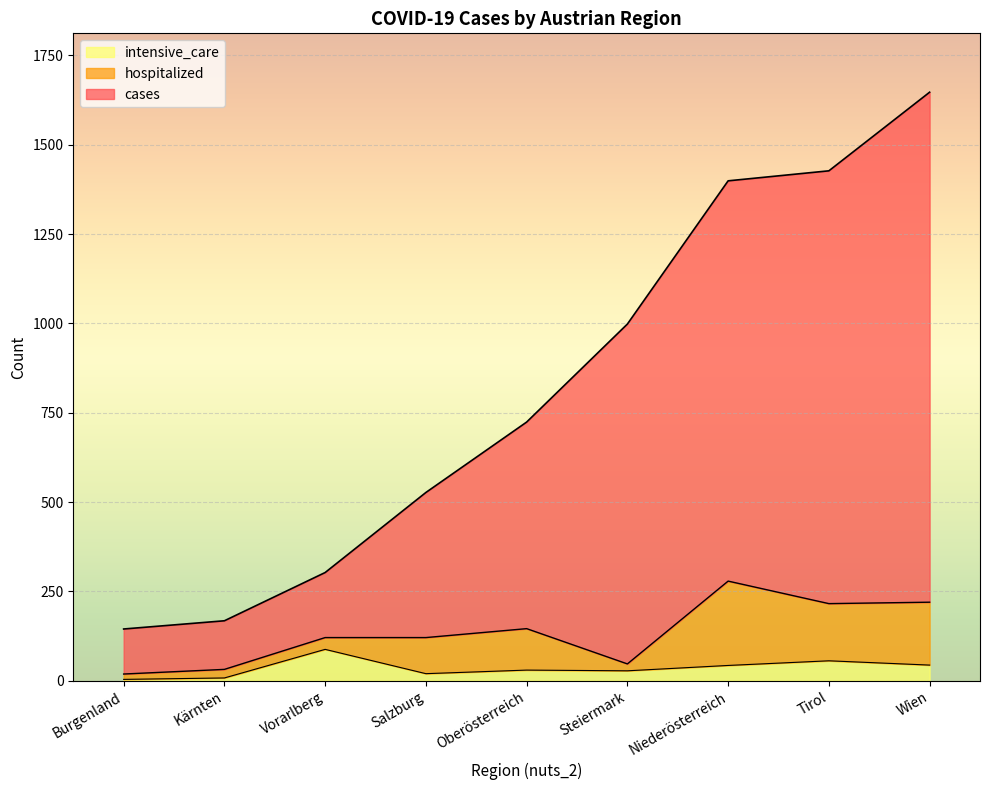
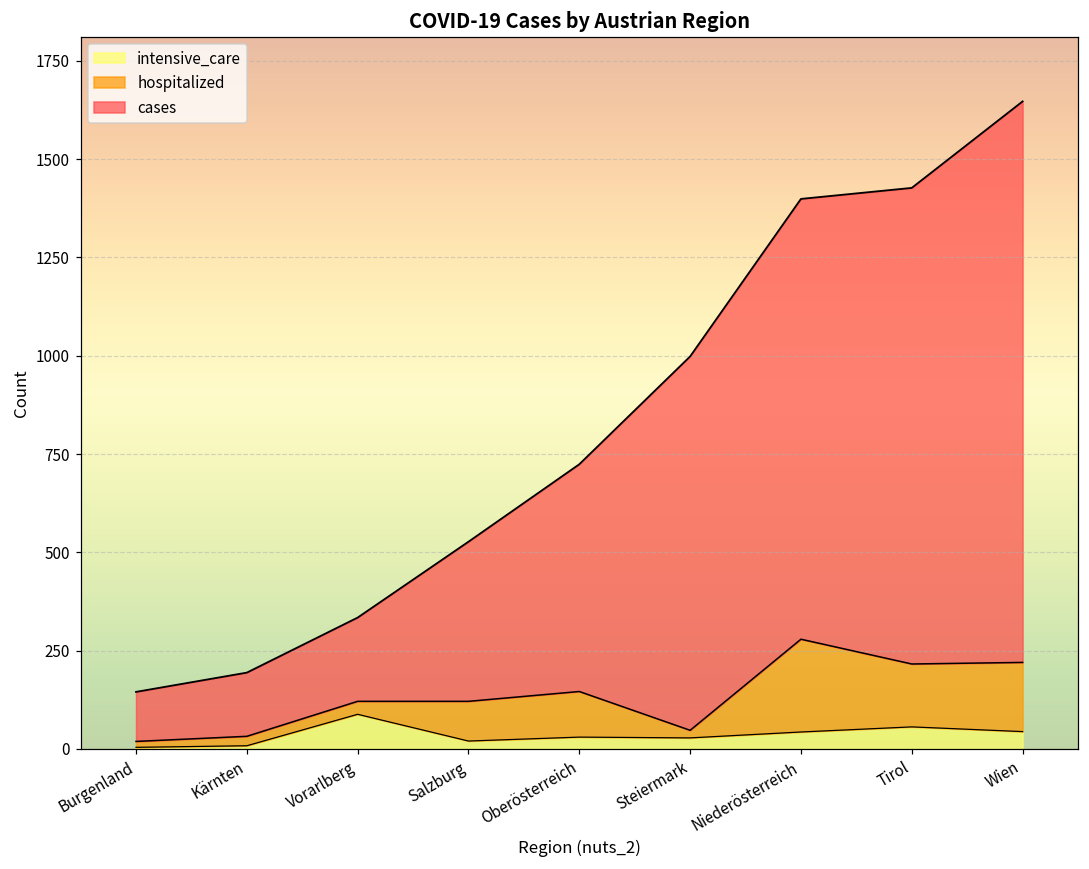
  {
    "intensive_care": {
      "Burgenland": 0,
      "Kärnten": 10,
      "Vorarlberg": 90,
      "Salzburg": 20,
      "Oberösterreich": 30,
      "Steiermark": 30,
      "Niederösterreich": 40,
      "Tirol": 60,
      "Wien": 40
    },
    "hospitalized": {
      "Burgenland": 20,
      "Kärnten": 20,
      "Vorarlberg": 30,
      "Salzburg": 100,
      "Oberösterreich": 120,
      "Steiermark": 20,
      "Niederösterreich": 240,
      "Tirol": 160,
      "Wien": 180
    },
    "cases": {
      "Burgenland": 130,
-     "Kärnten": 140,
-     "Vorarlberg": 180,
+     "Kärnten": 160,
+     "Vorarlberg": 210,
      "Salzburg": 410,
      "Oberösterreich": 580,
      "Steiermark": 950,
      "Niederösterreich": 1120,
      "Tirol": 1210,
      "Wien": 1430
    }
  }
